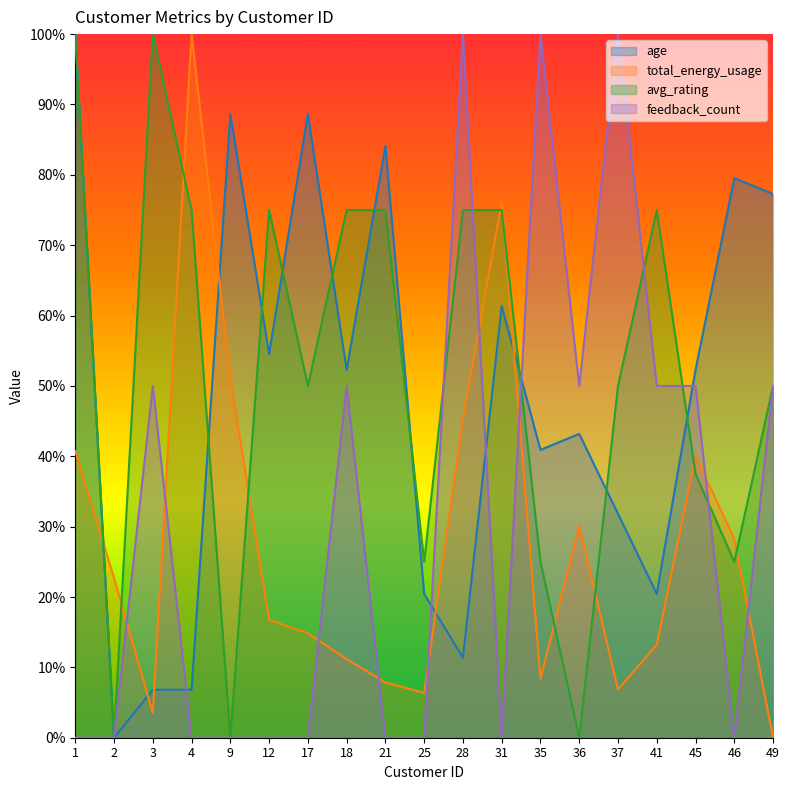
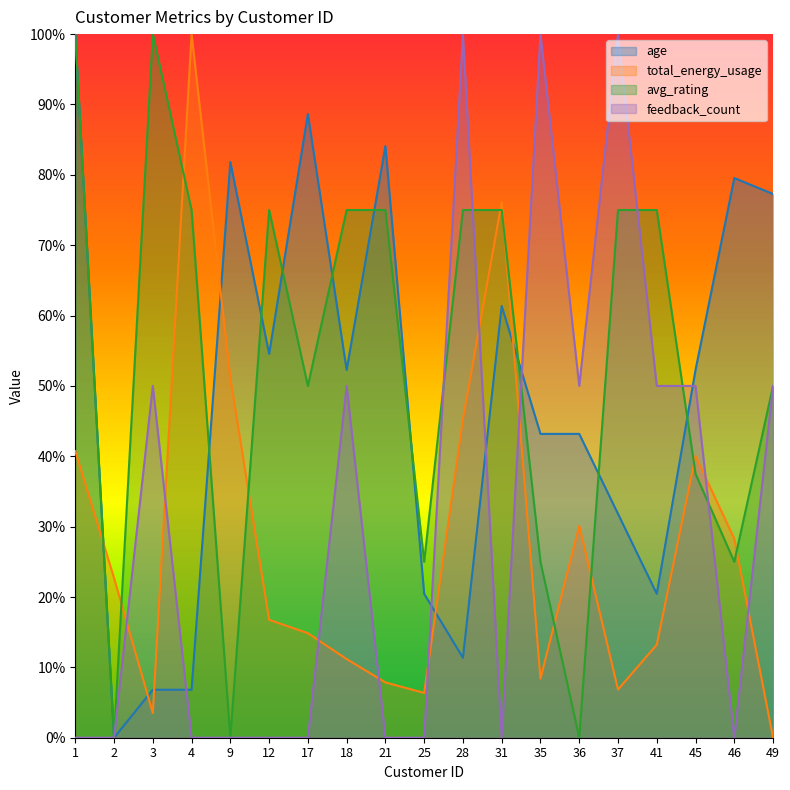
  {
    "age": {
      "3": "7%",
      "4": "7%",
-     "9": "89%",
+     "9": "82%",
      "12": "55%",
      "17": "89%",
      "18": "52%",
      "21": "84%",
      "25": "20%",
      "28": "11%",
      "31": "61%",
-     "35": "41%",
+     "35": "43%",
      "36": "43%",
      "37": "32%",
      "41": "20%",
      "45": "52%",
      "46": "80%",
      "49": "77%"
    },
    "total_energy_usage": {
      "1": "41%",
      "2": "23%",
      "3": "4%",
      "4": "100%",
      "9": "51%",
      "12": "17%",
      "17": "15%",
      "18": "11%",
      "21": "8%",
      "25": "6%",
      "28": "45%",
      "31": "76%",
      "35": "8%",
      "36": "30%",
      "37": "7%",
      "41": "13%",
      "45": "40%",
      "46": "28%",
      "49": "0%"
    },
    "avg_rating": {
      "3": "100%",
      "4": "75%",
      "12": "75%",
      "17": "50%",
      "18": "75%",
      "21": "75%",
      "25": "25%",
      "28": "75%",
      "31": "75%",
      "35": "25%",
      "36": "0%",
-     "37": "50%",
+     "37": "75%",
      "41": "75%",
      "45": "38%",
      "46": "25%"
    },
    "feedback_count": {
      "1": "0%",
      "3": "50%",
      "4": "0%",
      "12": "0%",
      "17": "0%",
      "18": "50%",
      "21": "0%",
      "25": "0%",
      "28": "100%",
      "31": "0%",
      "35": "100%",
      "36": "50%",
      "37": "100%",
      "41": "50%",
      "45": "50%",
      "46": "0%"
    }
  }
